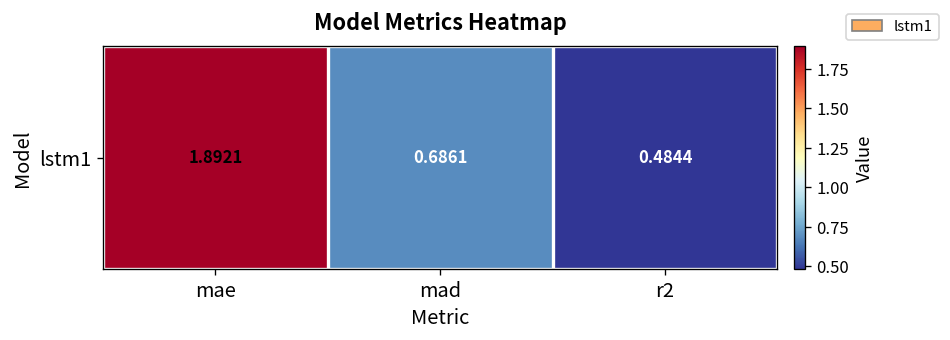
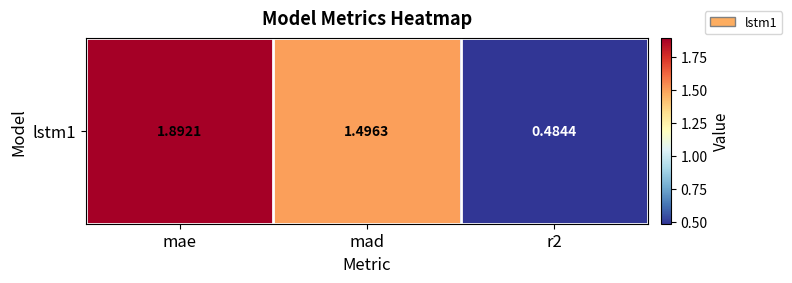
  {
    "lstm1": {
      "mae": 1.8921,
-     "mad": 0.6861,
+     "mad": 1.4963,
      "r2": 0.4844
    }
  }
